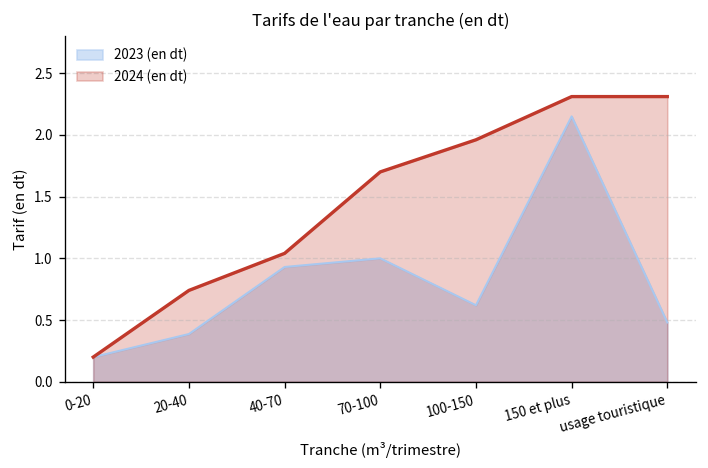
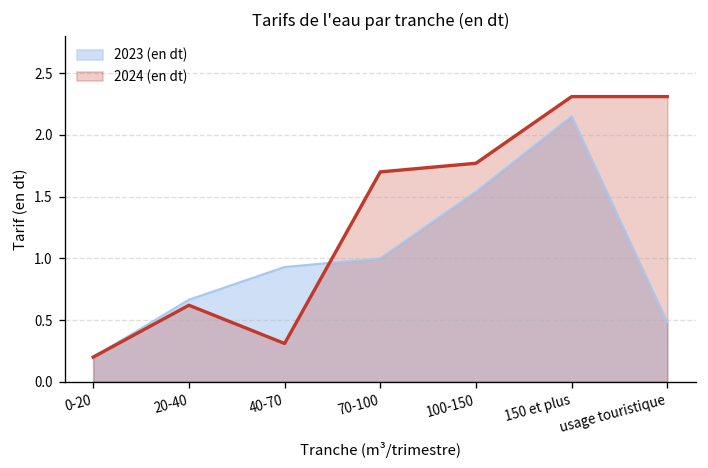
  {
    "2023 (en dt)": {
-     "20-40": 0.39,
+     "20-40": 0.67,
      "40-70": 0.93,
      "70-100": 1.00,
-     "100-150": 0.62,
+     "100-150": 1.54,
      "150 et plus": 2.15,
      "usage touristique": 0.48
    },
    "2024 (en dt)": {
-     "20-40": 0.74,
-     "40-70": 1.04,
+     "20-40": 0.62,
+     "40-70": 0.31,
      "70-100": 1.70,
-     "100-150": 1.96,
+     "100-150": 1.77,
      "150 et plus": 2.31,
      "usage touristique": 2.31
    }
  }
